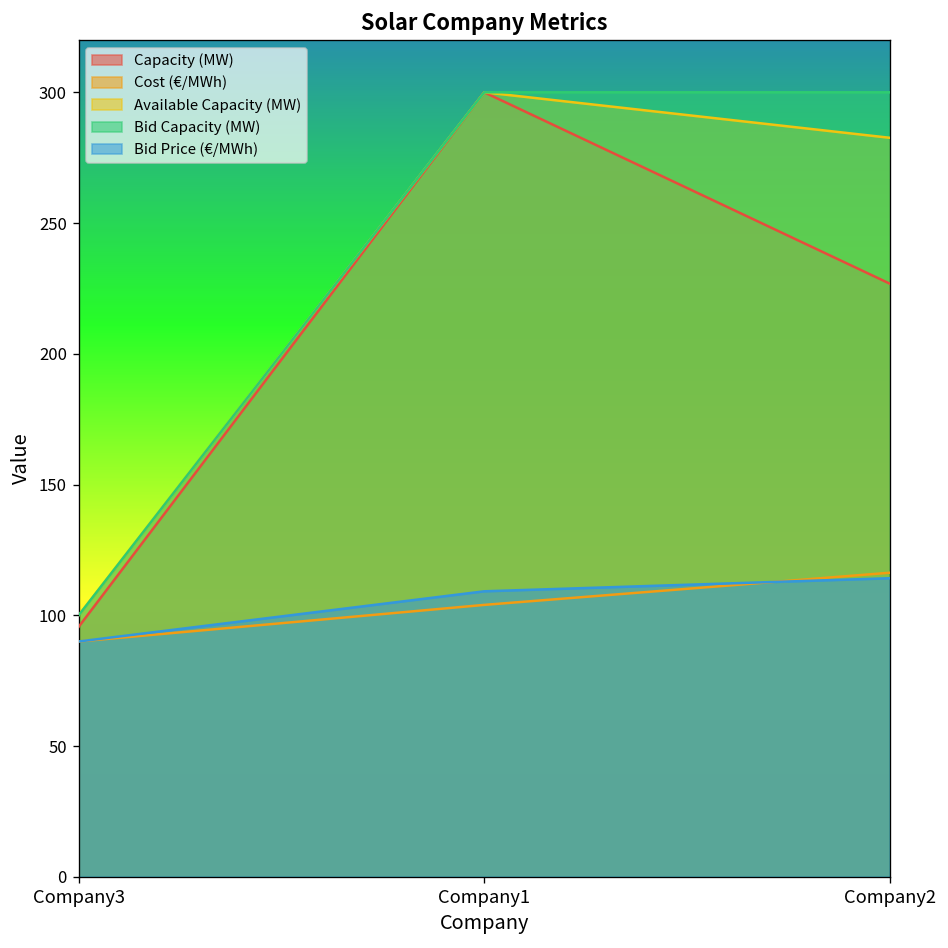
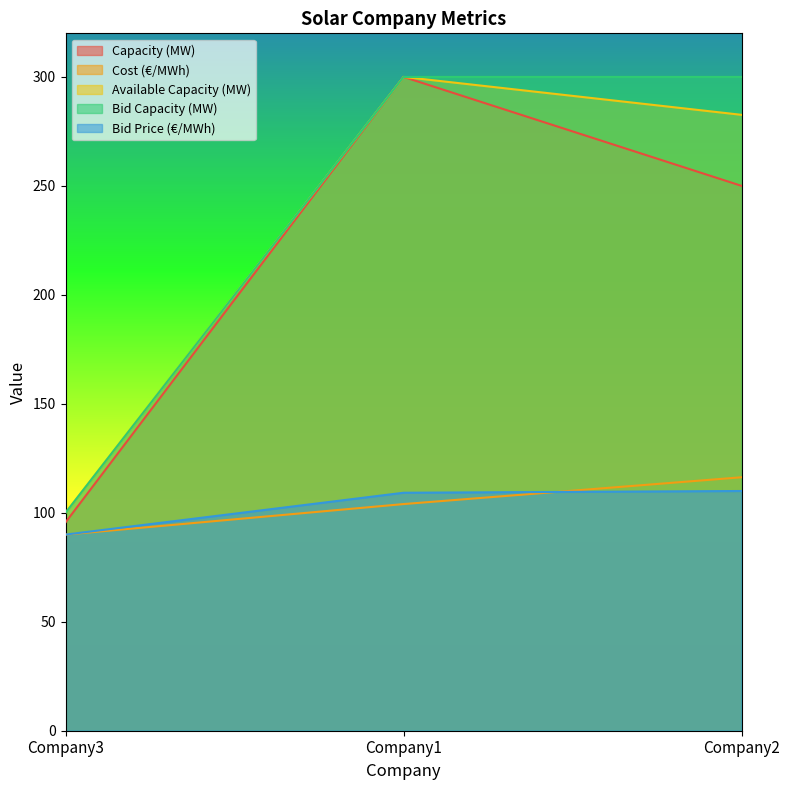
  {
    "Capacity (MW)": {
      "Company3": 96,
-     "Company2": 227
+     "Company2": 250
    },
    "Bid Capacity (MW)": {
      "Company2": 300
    },
    "Bid Price (€/MWh)": {
      "Company1": 109,
-     "Company2": 114
+     "Company2": 110
    }
  }
